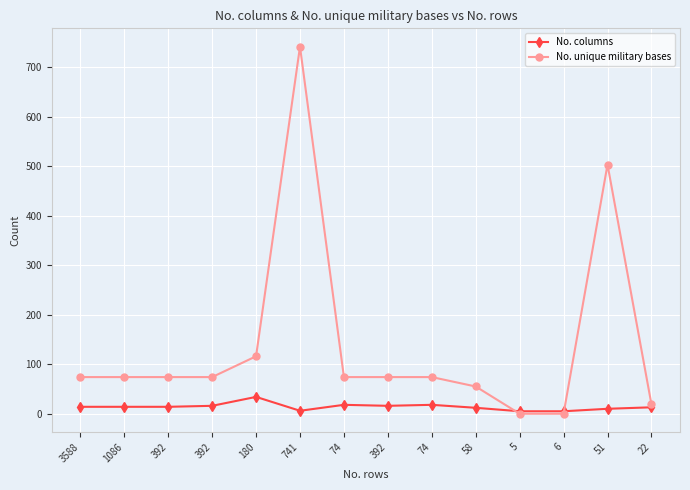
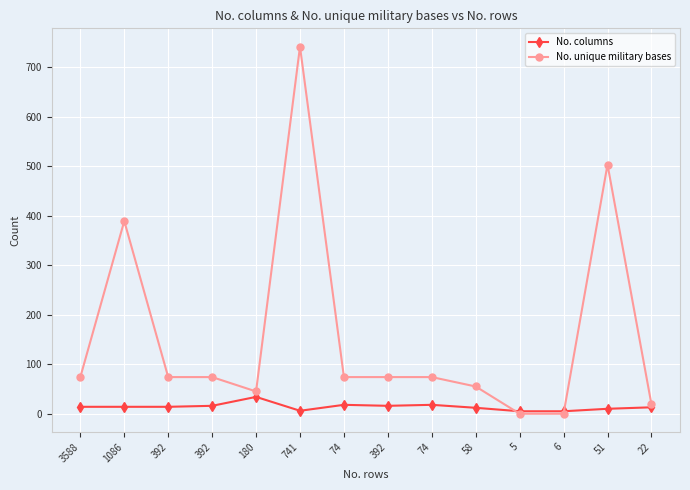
  {
    "No. columns": {
      "3588": 10,
      "1086": 10,
      "180": 30,
      "741": 10,
      "58": 10,
      "51": 10,
      "22": 10
    },
    "No. unique military bases": {
      "3588": 70,
-     "1086": 70,
-     "180": 120,
+     "1086": 390,
+     "180": 50,
      "741": 740,
      "58": 60,
      "51": 500,
      "22": 20
    }
  }
